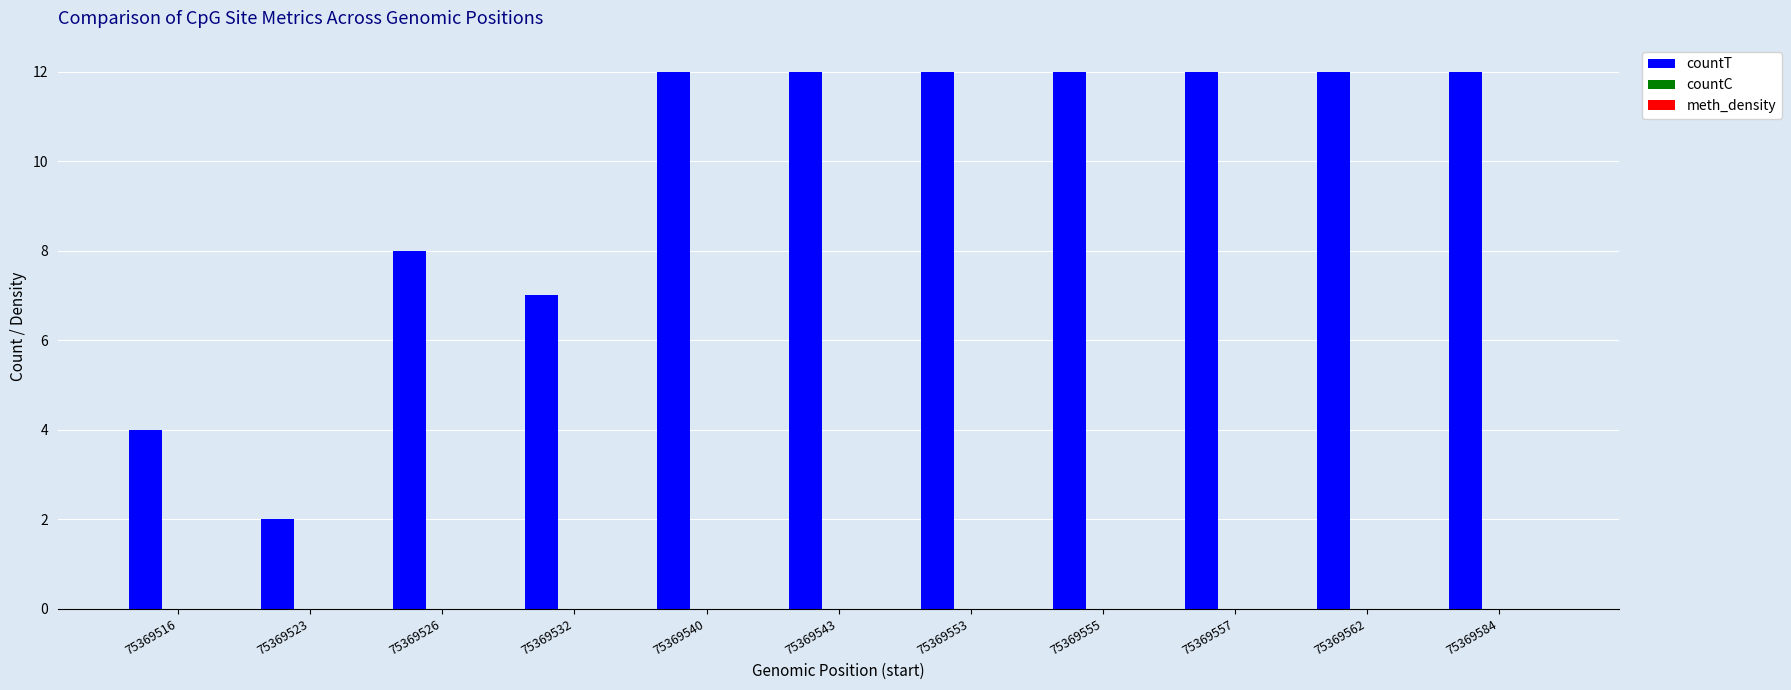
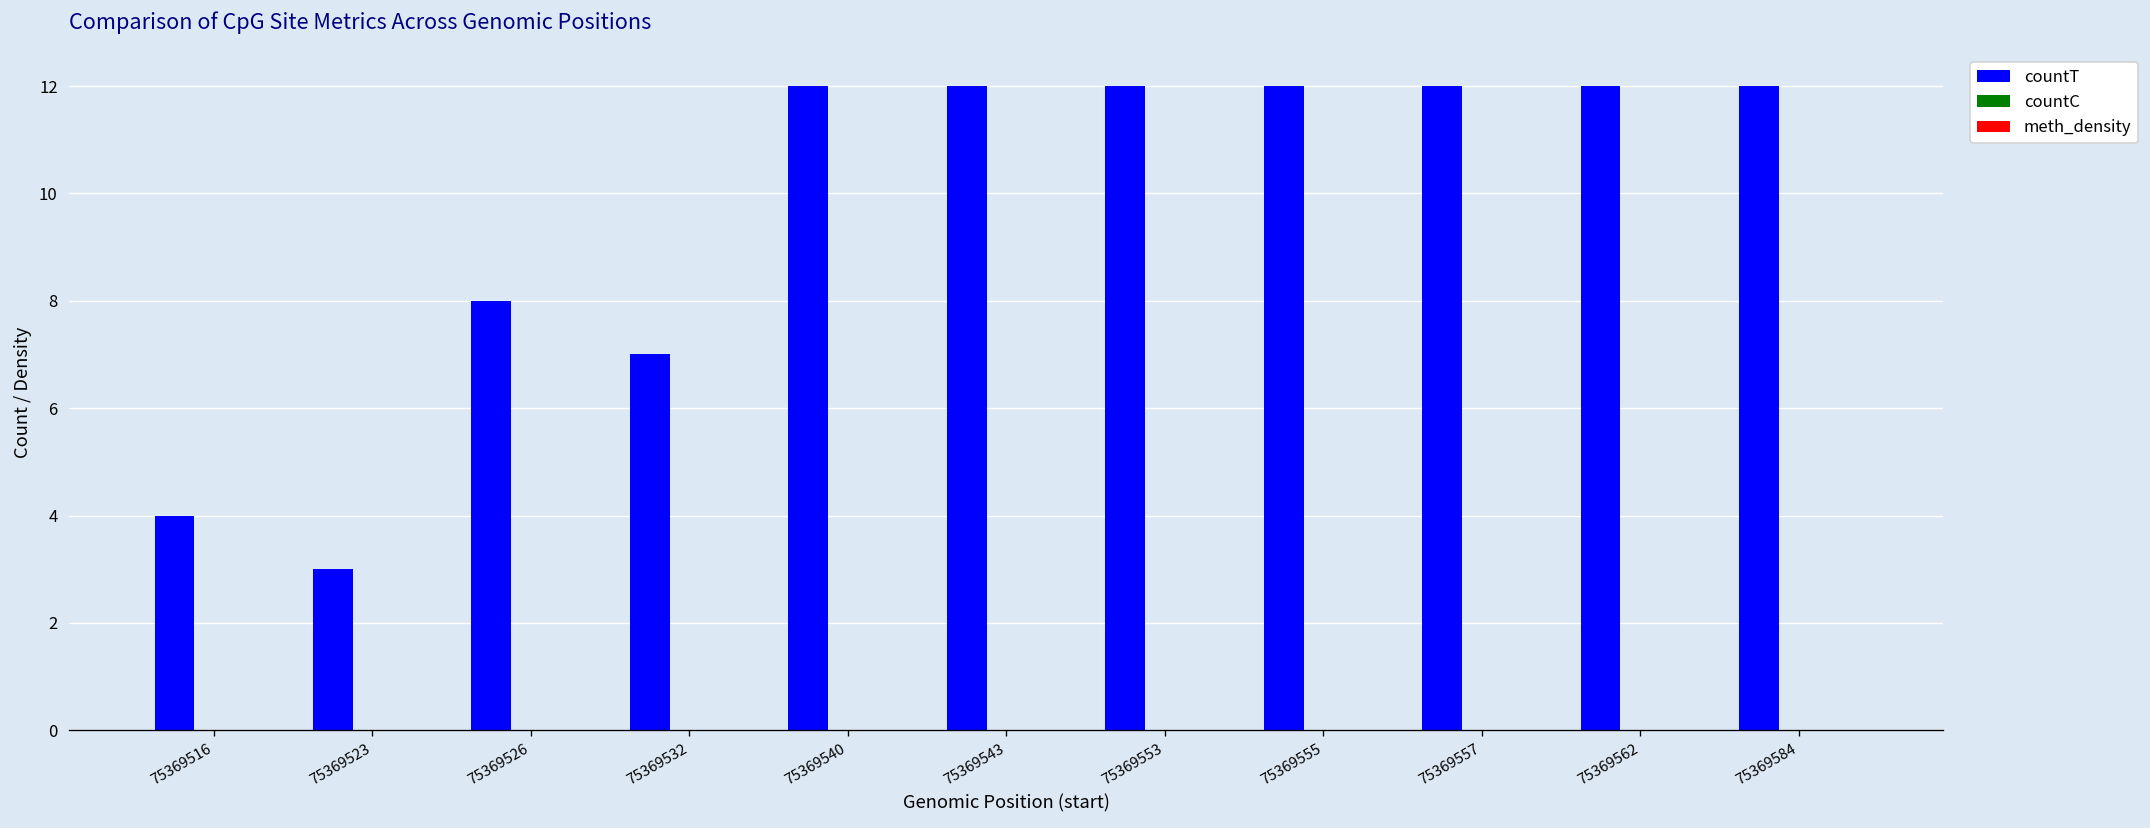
  {
    "countT": {
      "75369516": 4,
-     "75369523": 2,
+     "75369523": 3,
      "75369526": 8,
      "75369532": 7,
      "75369540": 12,
      "75369543": 12,
      "75369553": 12,
      "75369555": 12,
      "75369557": 12,
      "75369562": 12,
      "75369584": 12
    },
    "countC": {
      "75369516": 0,
      "75369523": 0,
      "75369526": 0,
      "75369532": 0,
      "75369540": 0,
      "75369543": 0,
      "75369553": 0,
      "75369555": 0,
      "75369557": 0,
      "75369562": 0,
      "75369584": 0
    },
    "meth_density": {
      "75369516": 0,
      "75369523": 0,
      "75369526": 0,
      "75369532": 0,
      "75369540": 0,
      "75369543": 0,
      "75369553": 0,
      "75369555": 0,
      "75369557": 0,
      "75369562": 0,
      "75369584": 0
    }
  }
